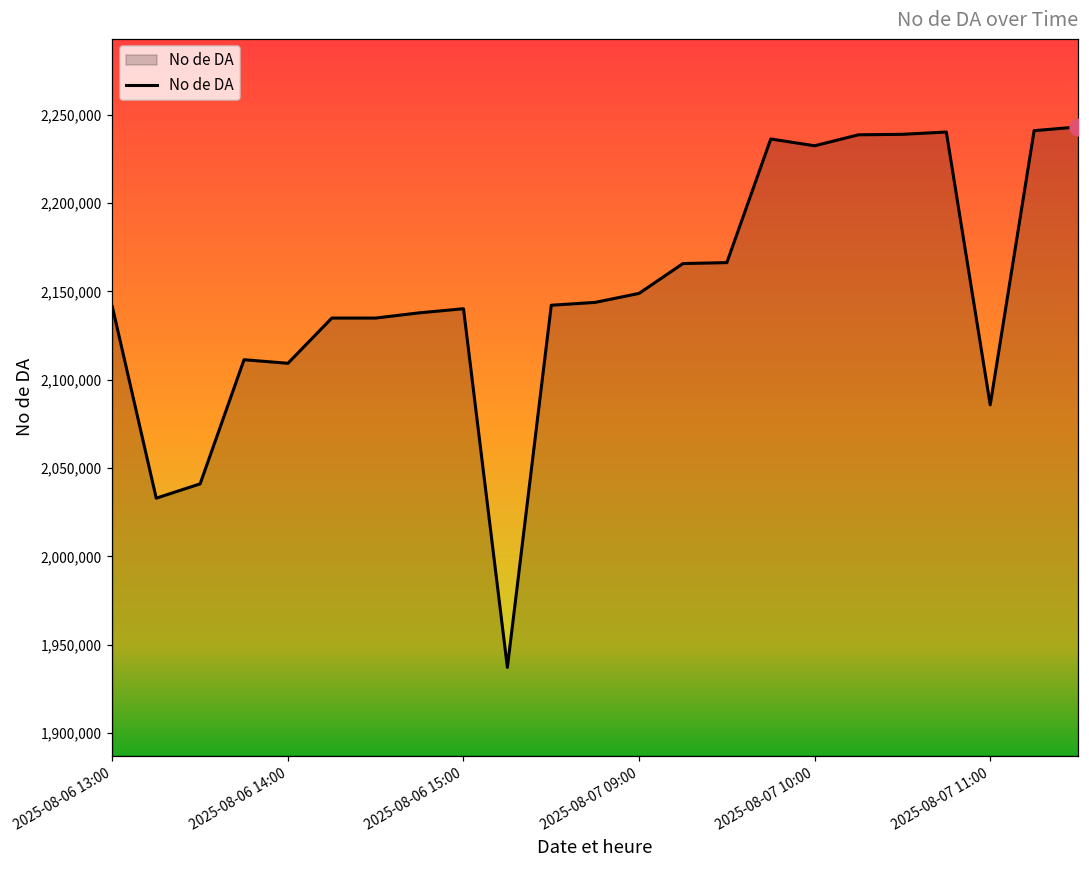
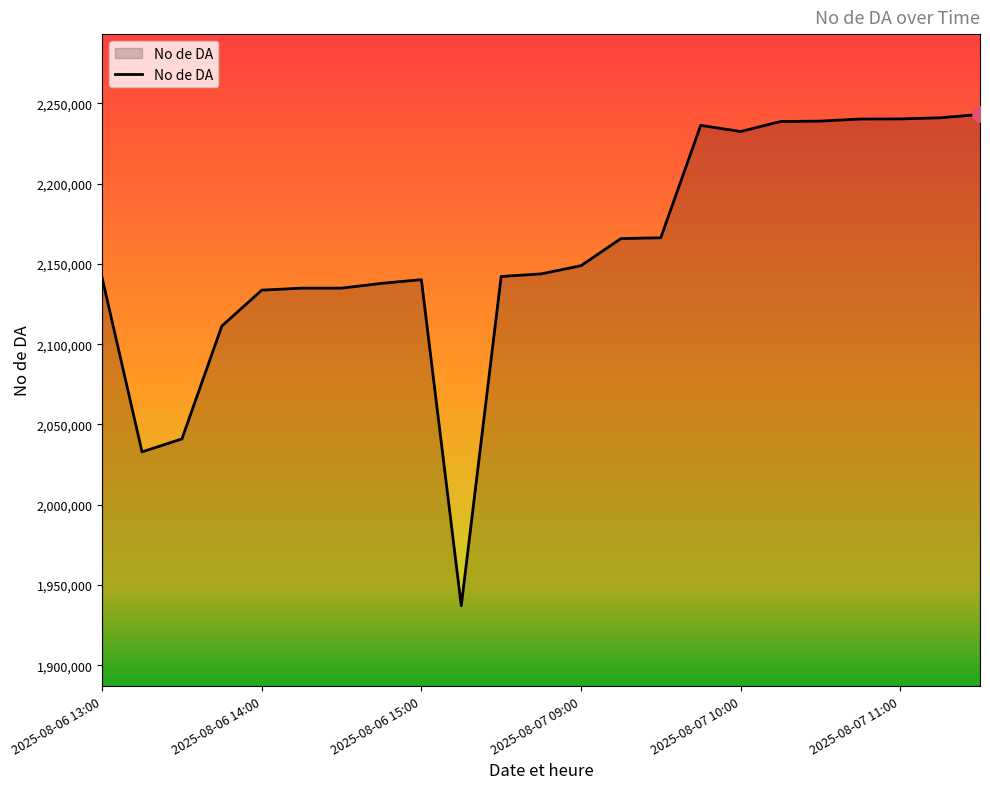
  {
    "No de DA": {
      "2025-08-06 13:00": "2,141,000",
-     "2025-08-06 14:00": "2,109,000",
+     "2025-08-06 14:00": "2,134,000",
      "2025-08-06 15:00": "2,140,000",
      "2025-08-07 09:00": "2,149,000",
      "2025-08-07 10:00": "2,232,000",
-     "2025-08-07 11:00": "2,086,000"
+     "2025-08-07 11:00": "2,240,000"
    }
  }
